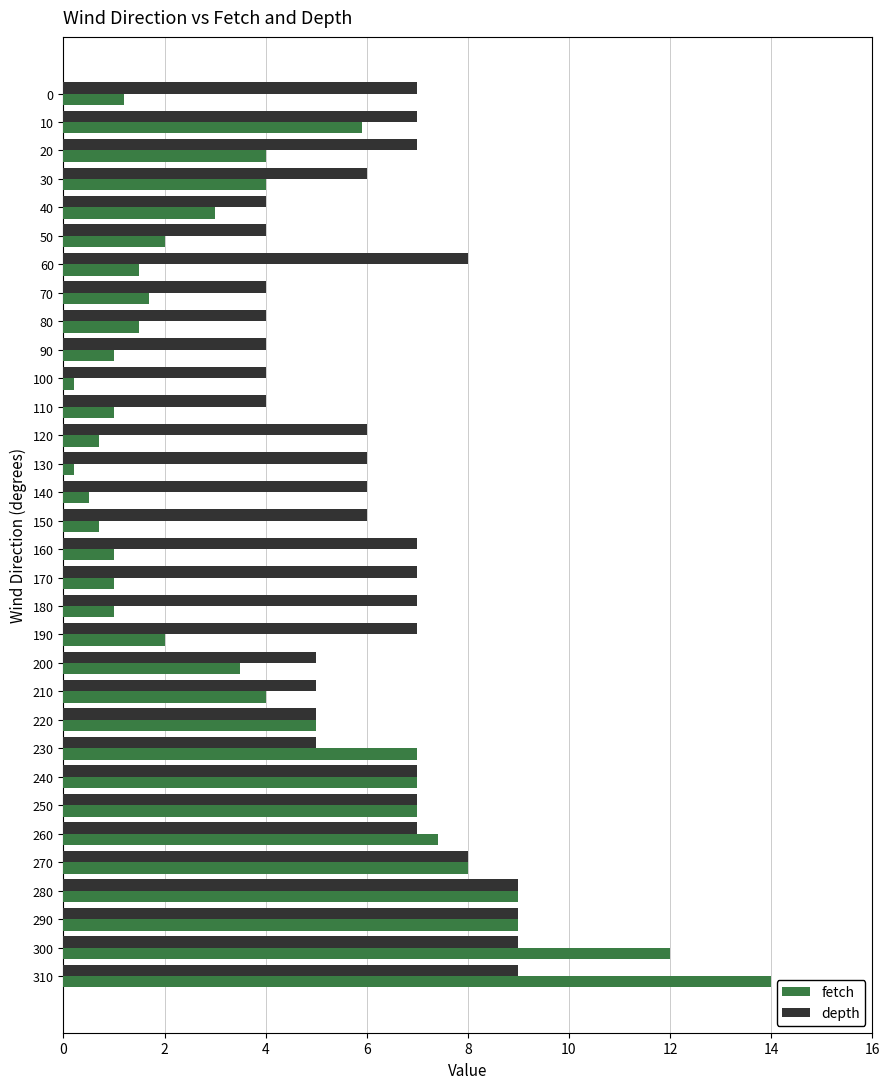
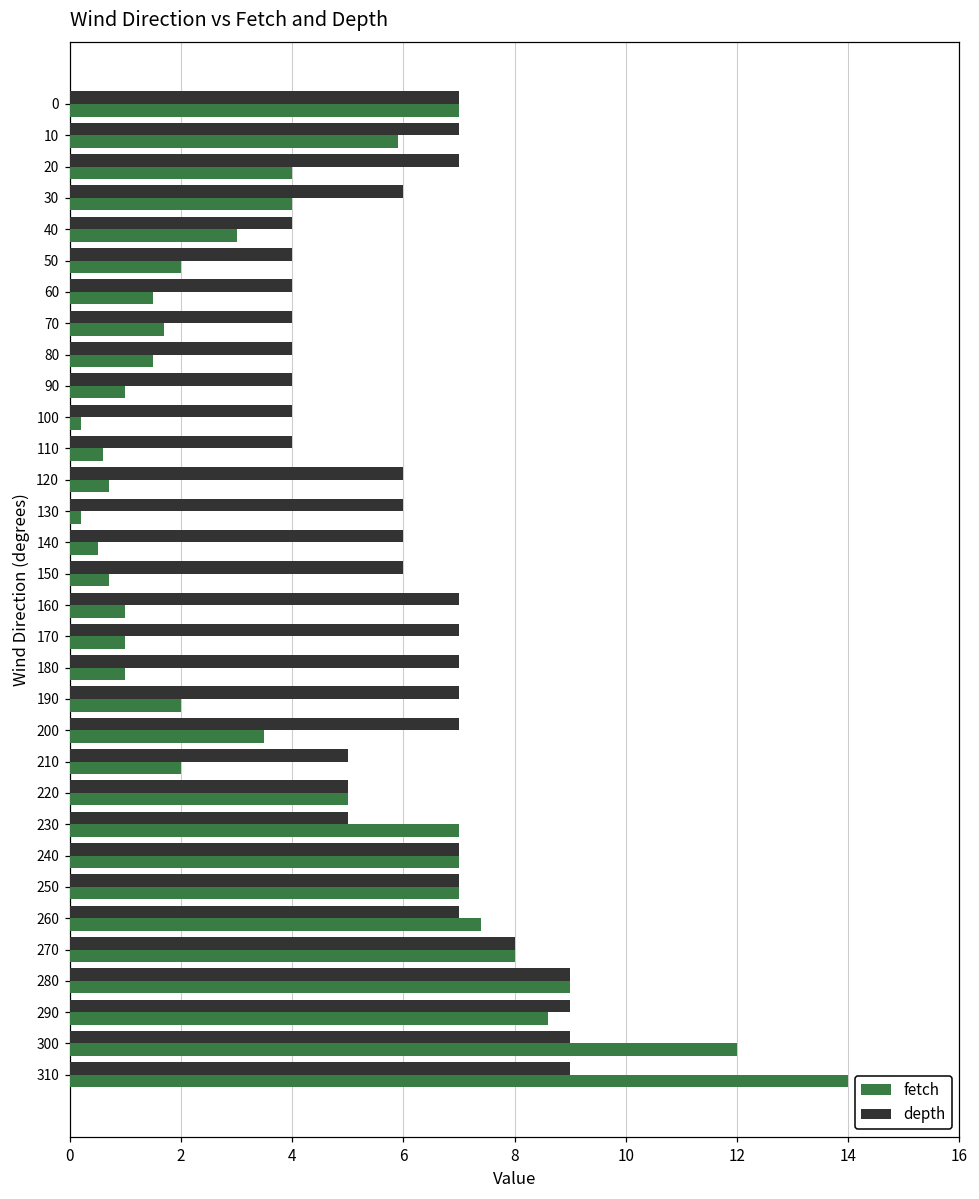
  {
    "fetch": {
-     "0": 1.2,
+     "0": 7.0,
      "10": 5.9,
      "20": 4.0,
      "30": 4.0,
      "40": 3.0,
      "50": 2.0,
      "60": 1.5,
      "70": 1.7,
      "80": 1.5,
      "90": 1.0,
      "100": 0.2,
-     "110": 1.0,
+     "110": 0.6,
      "120": 0.7,
      "130": 0.2,
      "140": 0.5,
      "150": 0.7,
      "160": 1.0,
      "170": 1.0,
      "180": 1.0,
      "190": 2.0,
      "200": 3.5,
-     "210": 4,
+     "210": 2,
      "220": 5.0,
      "230": 7.0,
      "240": 7.0,
      "250": 7.0,
      "260": 7.4,
      "270": 8.0,
      "280": 9.0,
-     "290": 9.0,
+     "290": 8.6,
      "300": 12.0,
      "310": 14.0
    },
    "depth": {
      "0": 7,
      "10": 7,
      "20": 7,
      "30": 6,
      "40": 4,
      "50": 4,
-     "60": 8,
+     "60": 4,
      "70": 4,
      "80": 4,
      "90": 4,
      "100": 4,
      "110": 4,
      "120": 6,
      "130": 6,
      "140": 6,
      "150": 6,
      "160": 7,
      "170": 7,
      "180": 7,
      "190": 7,
-     "200": 5,
+     "200": 7,
      "210": 5,
      "220": 5,
      "230": 5,
      "240": 7,
      "250": 7,
      "260": 7,
      "270": 8,
      "280": 9,
      "290": 9,
      "300": 9,
      "310": 9
    }
  }
